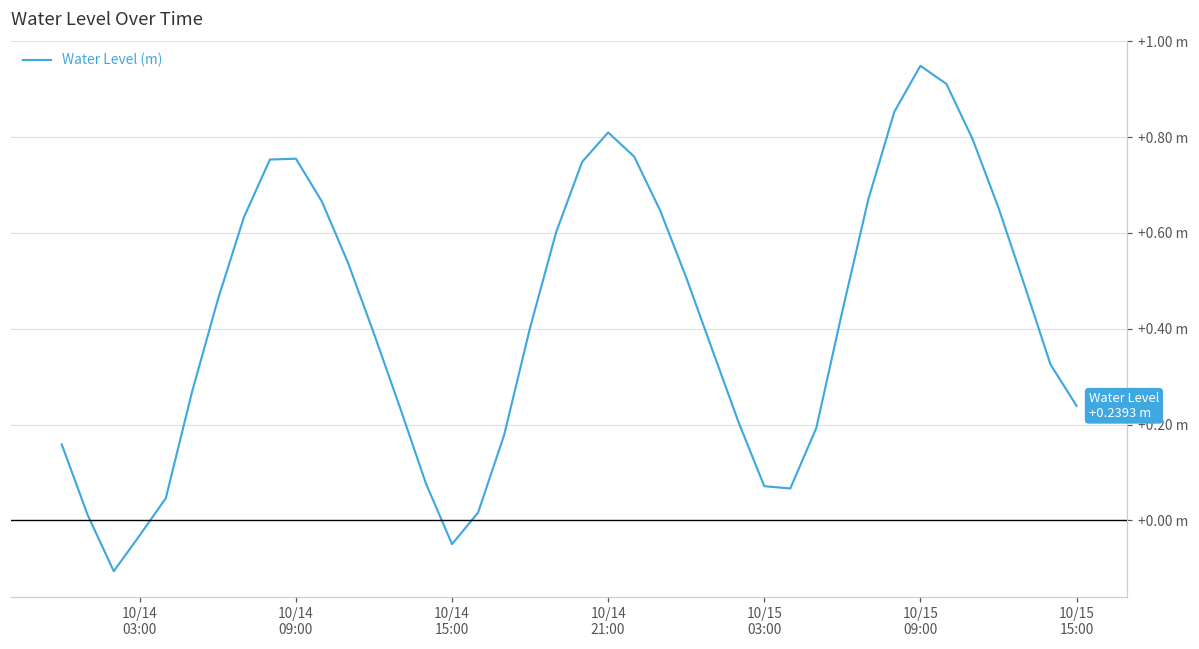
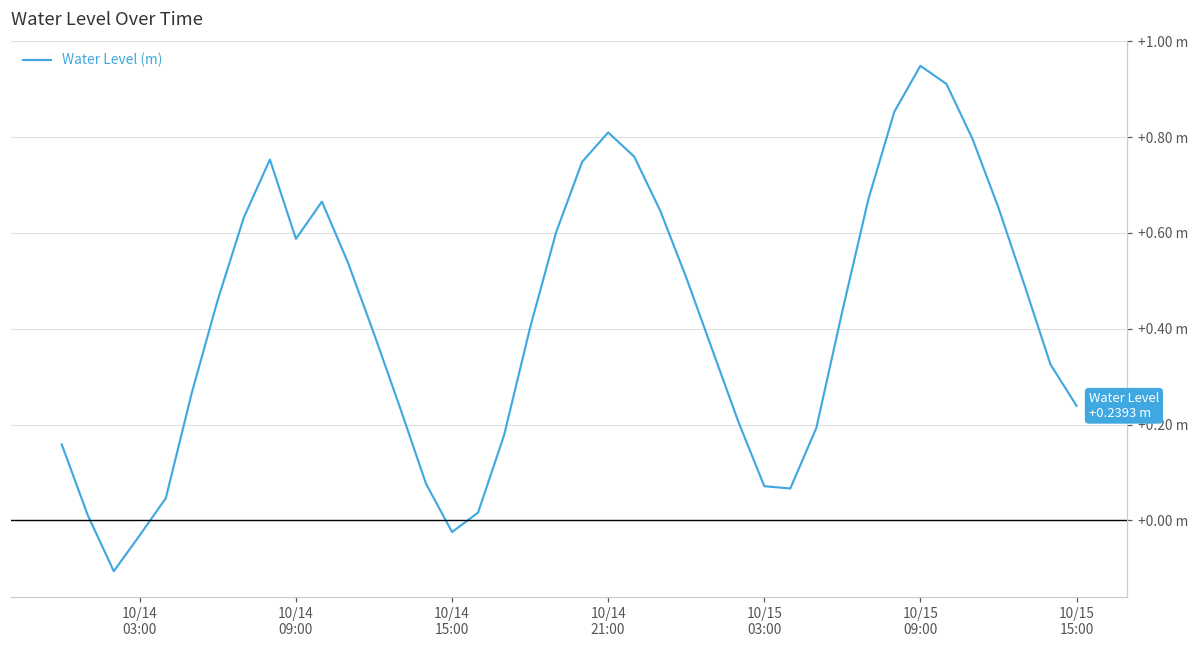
  {
    "10/14 03:00": "+-0.03 m",
-   "10/14 09:00": "+0.75 m",
-   "10/14 15:00": "+-0.05 m",
+   "10/14 09:00": "+0.59 m",
+   "10/14 15:00": "+-0.02 m",
    "10/14 21:00": "+0.81 m",
    "10/15 03:00": "+0.07 m",
    "10/15 09:00": "+0.95 m"
  }
